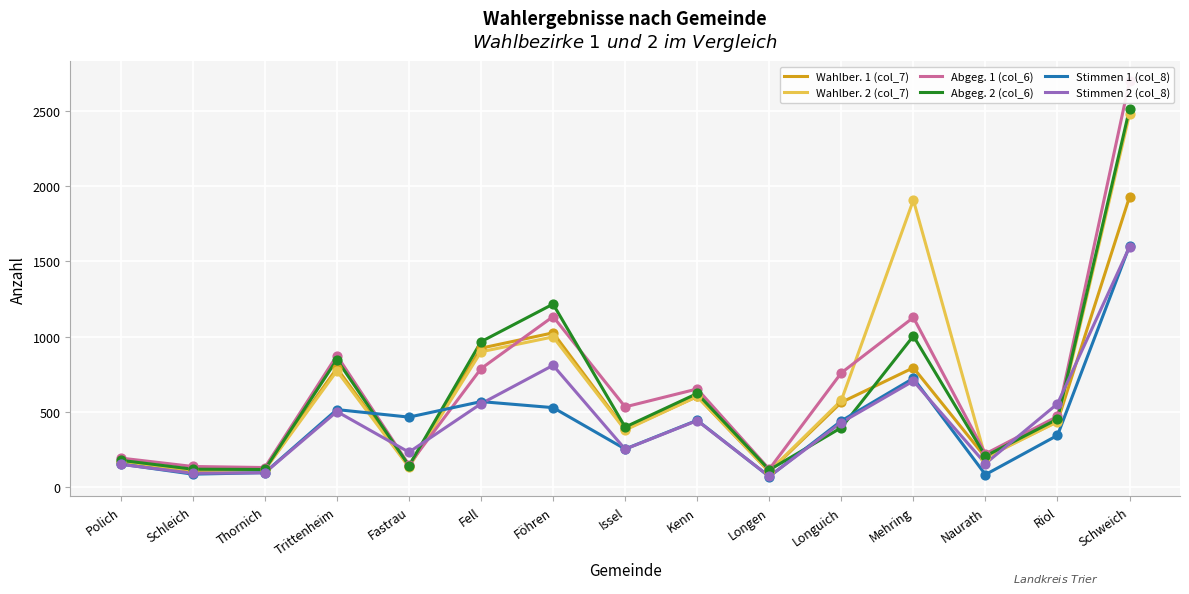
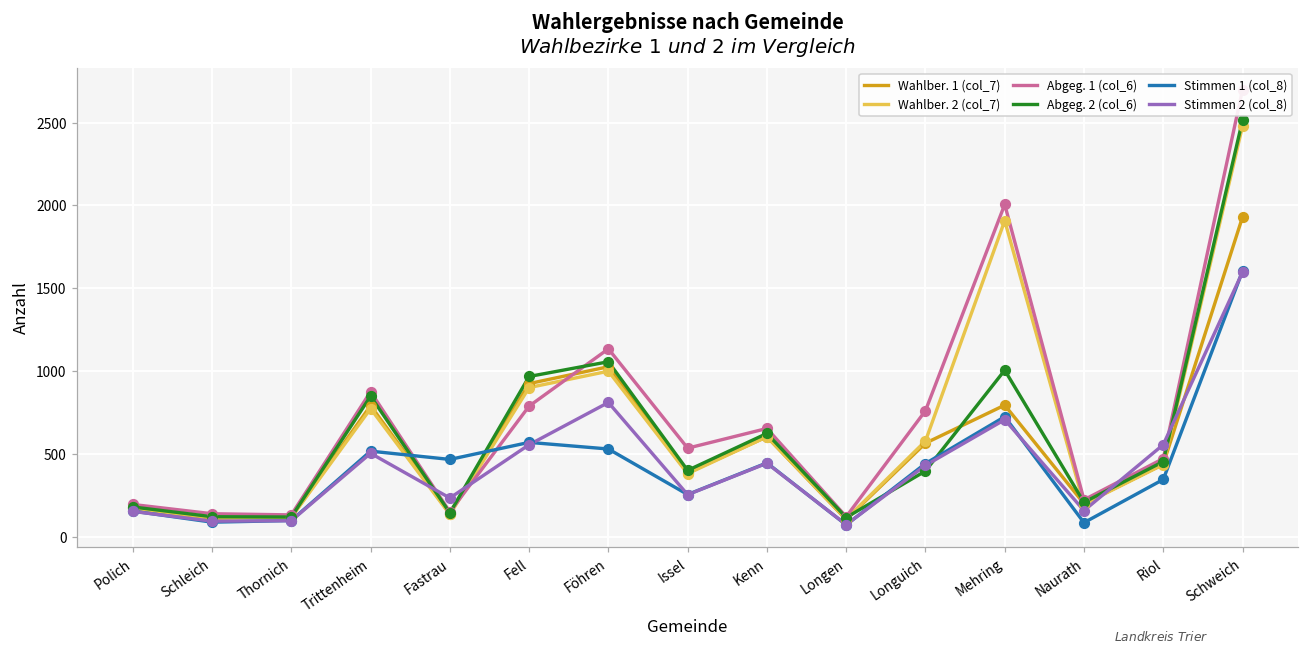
  {
    "Wahlber. 1 (col_7)": {
      "Trittenheim": 790,
      "Fell": 920,
      "Föhren": 1030,
      "Mehring": 790,
      "Schweich": 1930
    },
    "Wahlber. 2 (col_7)": {
      "Trittenheim": 770,
      "Fell": 900,
      "Föhren": 1000,
      "Mehring": 1910,
      "Schweich": 2480
    },
    "Abgeg. 1 (col_6)": {
      "Schleich": 140,
      "Trittenheim": 880,
      "Fell": 790,
      "Föhren": 1130,
      "Issel": 530,
      "Kenn": 650,
      "Longuich": 760,
-     "Mehring": 1130,
+     "Mehring": 2010,
      "Riol": 470
    },
    "Abgeg. 2 (col_6)": {
      "Trittenheim": 850,
      "Fell": 970,
-     "Föhren": 1220,
+     "Föhren": 1060,
      "Kenn": 620,
      "Longuich": 400,
      "Mehring": 1010,
      "Schweich": 2510
    },
    "Stimmen 1 (col_8)": {
      "Fastrau": 470,
      "Föhren": 530,
      "Mehring": 720,
      "Naurath": 80,
      "Riol": 350
    },
    "Stimmen 2 (col_8)": {
      "Fastrau": 230,
      "Föhren": 810,
      "Mehring": 710,
      "Naurath": 160,
      "Riol": 560
    }
  }
